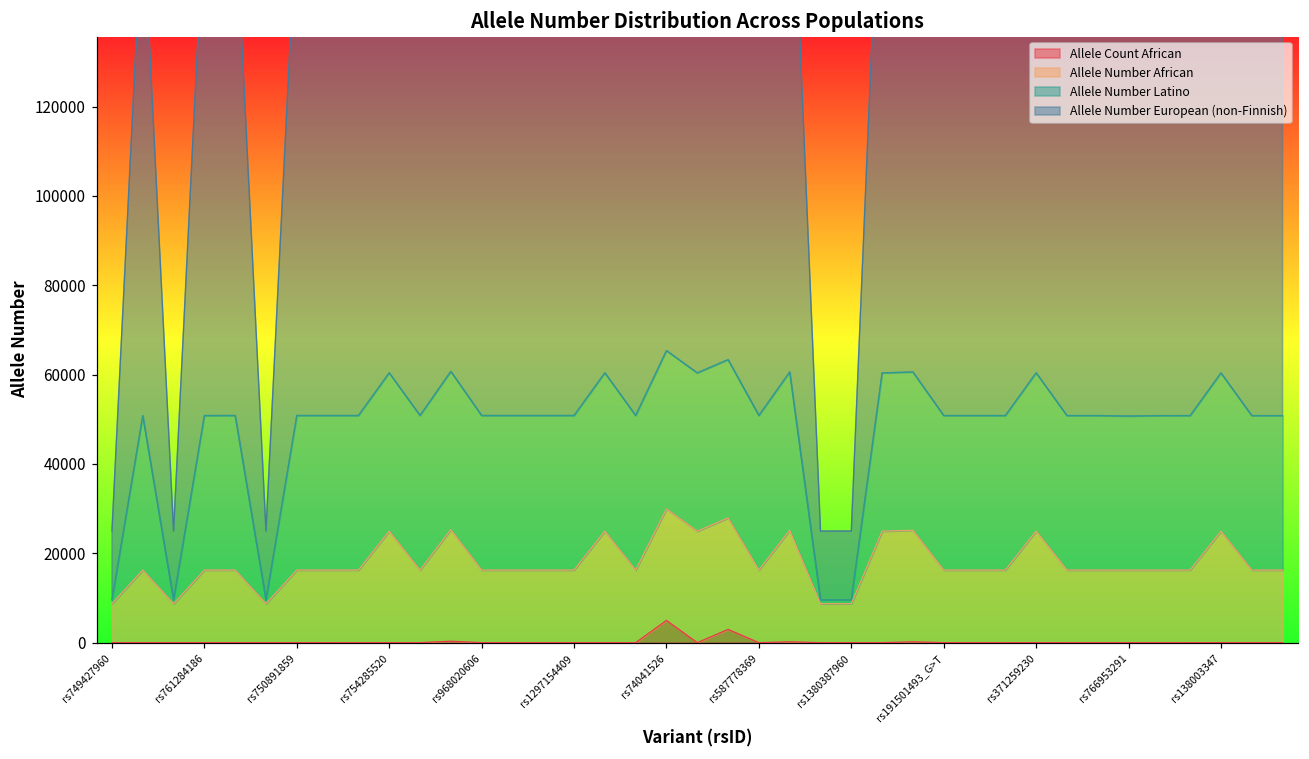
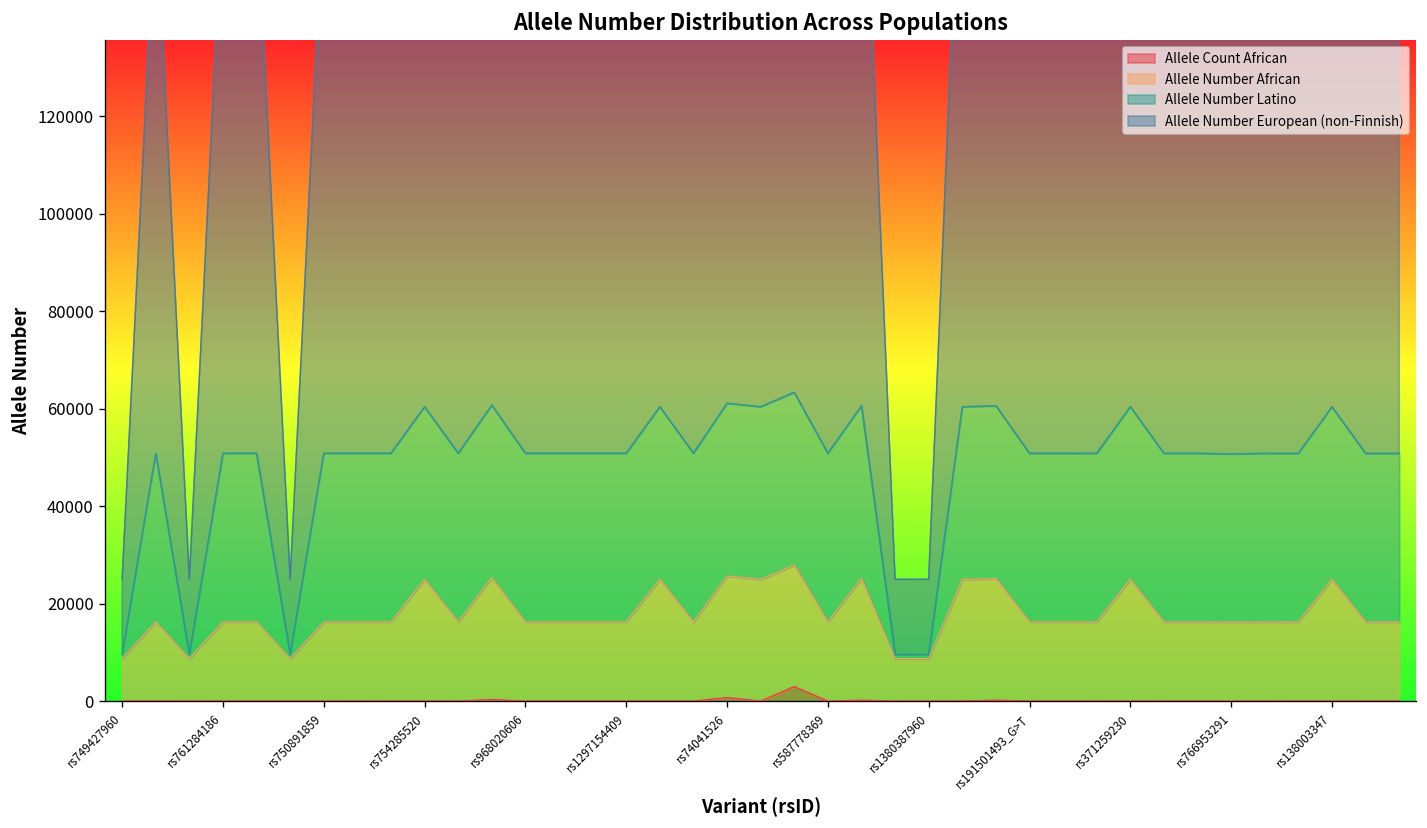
  {
    "Allele Count African": {
      "rs749427960": 0,
      "rs761284186": 0,
      "rs750891859": 0,
      "rs754285520": 0,
      "rs968020606": 0,
      "rs1297154409": 0,
-     "rs74041526": 5000,
+     "rs74041526": 1000,
      "rs587778369": 0,
      "rs1380387960": 0,
      "rs191501493_G>T": 0,
      "rs371259230": 0,
      "rs766953291": 0,
      "rs138003347": 0
    },
    "Allele Number African": {
      "rs749427960": 9000,
      "rs761284186": 16000,
      "rs750891859": 16000,
      "rs754285520": 25000,
      "rs968020606": 16000,
      "rs1297154409": 16000,
      "rs74041526": 25000,
      "rs587778369": 16000,
      "rs1380387960": 9000,
      "rs191501493_G>T": 16000,
      "rs371259230": 25000,
      "rs766953291": 16000,
      "rs138003347": 25000
    }
  }
